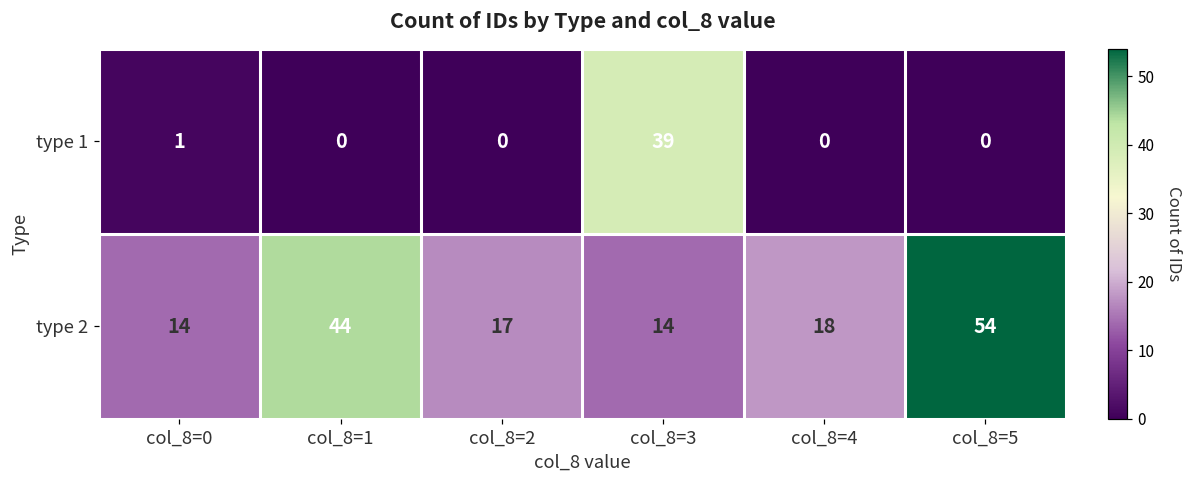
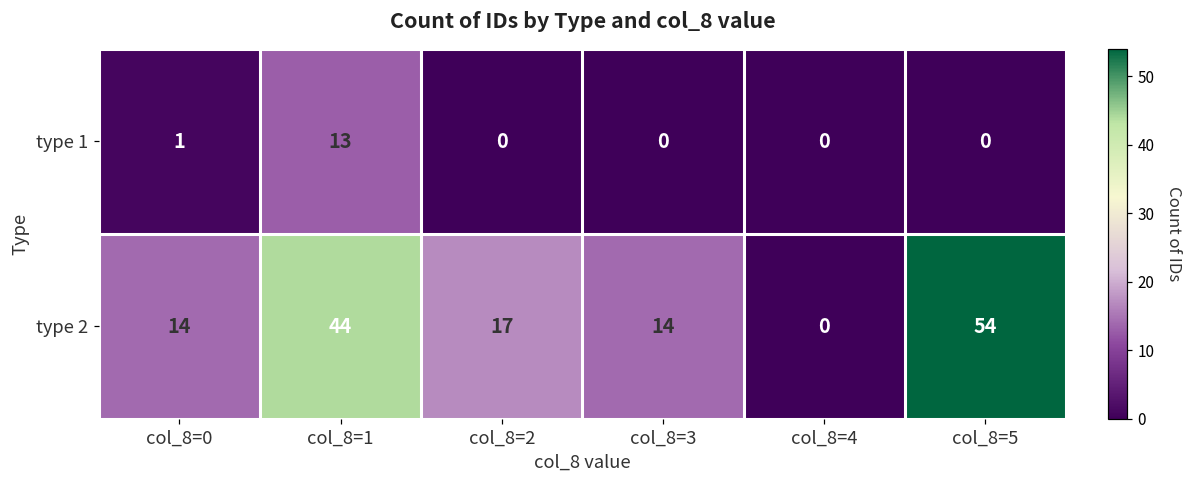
  {
    "type 1": {
      "col_8=0": 1,
-     "col_8=1": 0,
+     "col_8=1": 13,
      "col_8=2": 0,
-     "col_8=3": 39,
+     "col_8=3": 0,
      "col_8=4": 0,
      "col_8=5": 0
    },
    "type 2": {
      "col_8=0": 14,
      "col_8=1": 44,
      "col_8=2": 17,
      "col_8=3": 14,
-     "col_8=4": 18,
+     "col_8=4": 0,
      "col_8=5": 54
    }
  }
